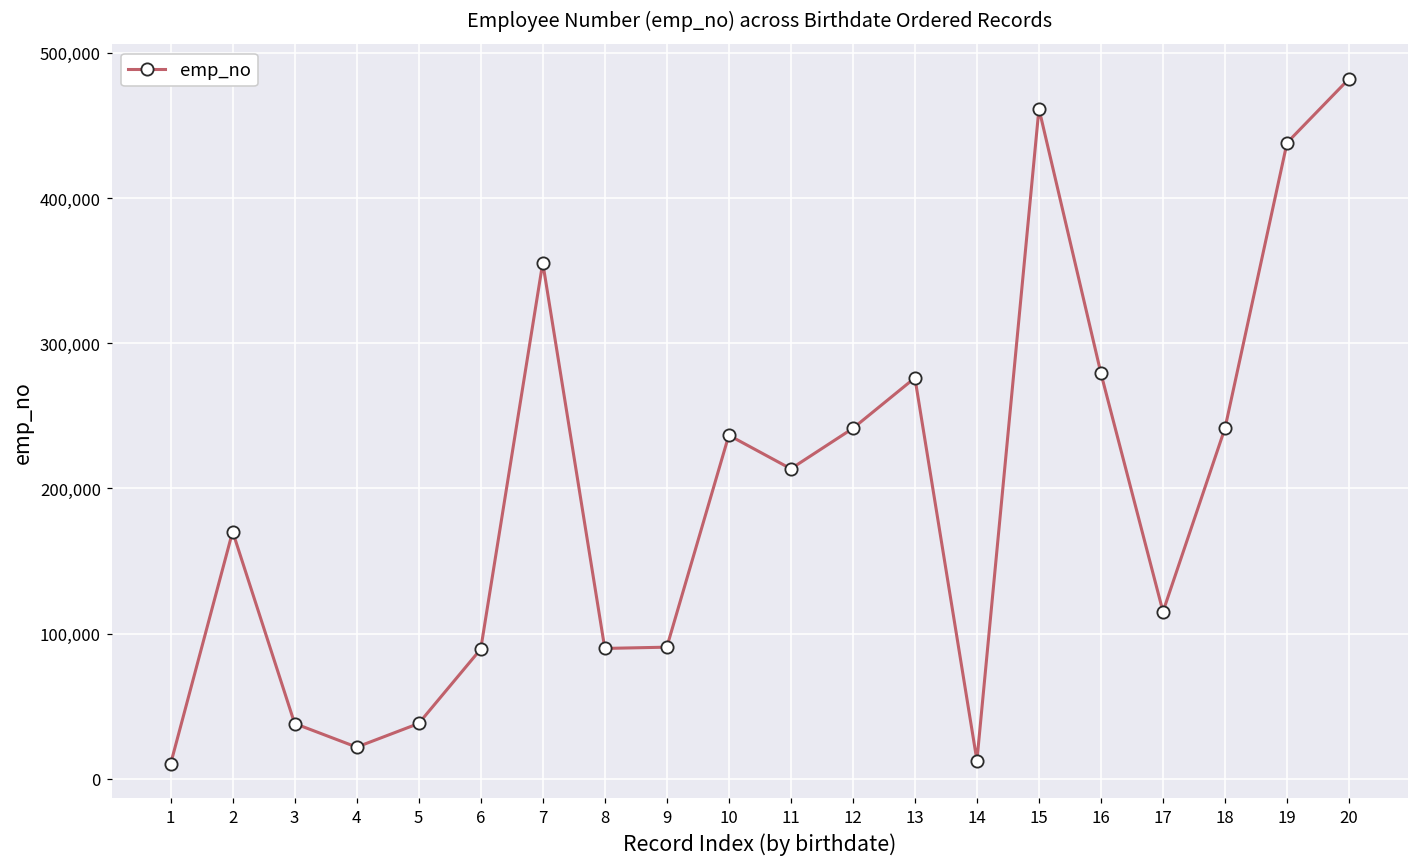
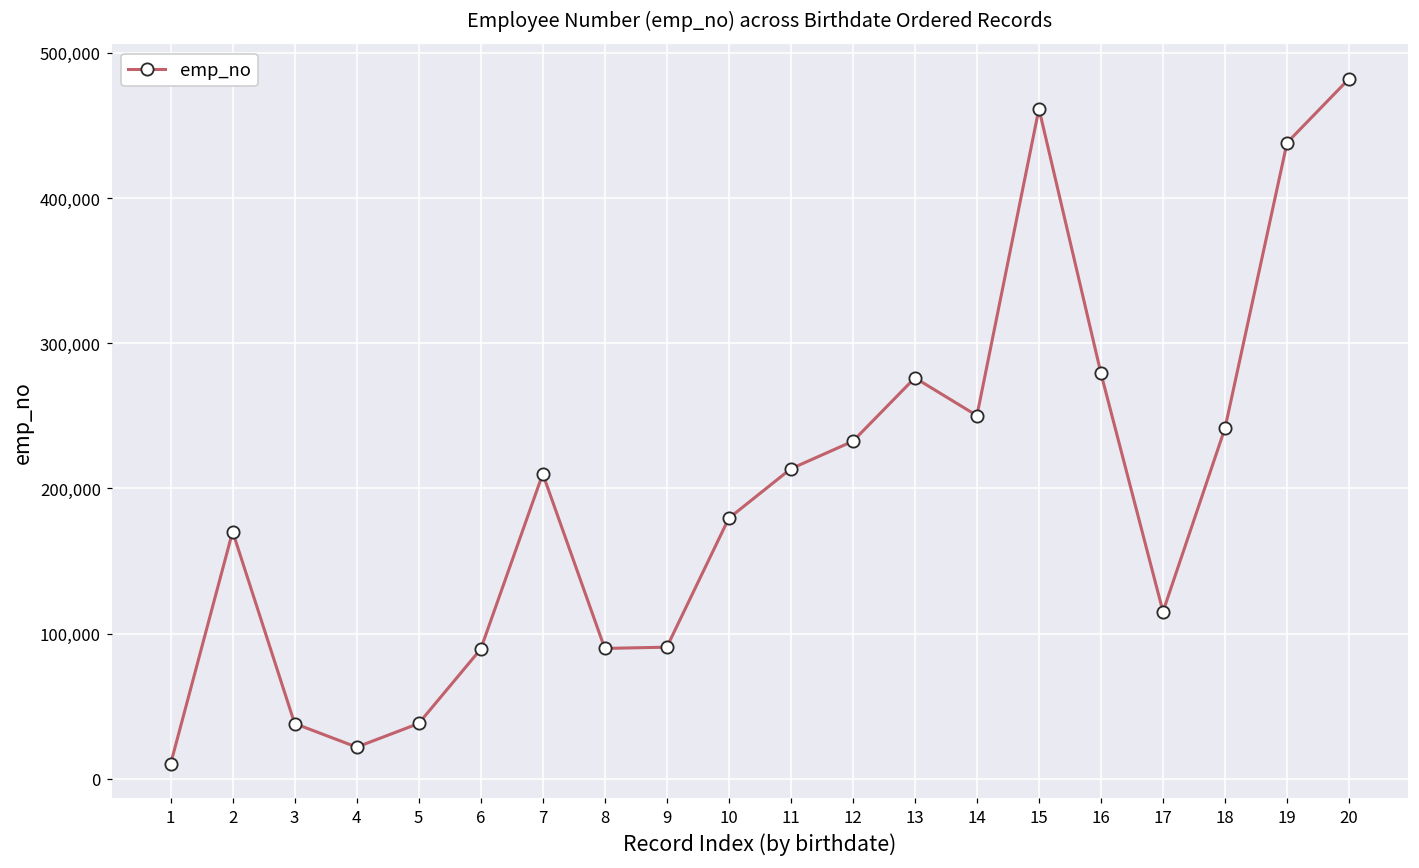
  {
    "1": "10,000",
    "2": "170,000",
    "3": "38,000",
    "4": "22,000",
    "5": "38,000",
    "6": "89,000",
-   "7": "355,000",
+   "7": "210,000",
    "8": "90,000",
    "9": "91,000",
-   "10": "237,000",
+   "10": "179,000",
    "11": "214,000",
-   "12": "241,000",
+   "12": "233,000",
    "13": "276,000",
-   "14": "13,000",
+   "14": "250,000",
    "15": "462,000",
    "16": "279,000",
    "17": "115,000",
    "18": "242,000",
    "19": "438,000",
    "20": "482,000"
  }
